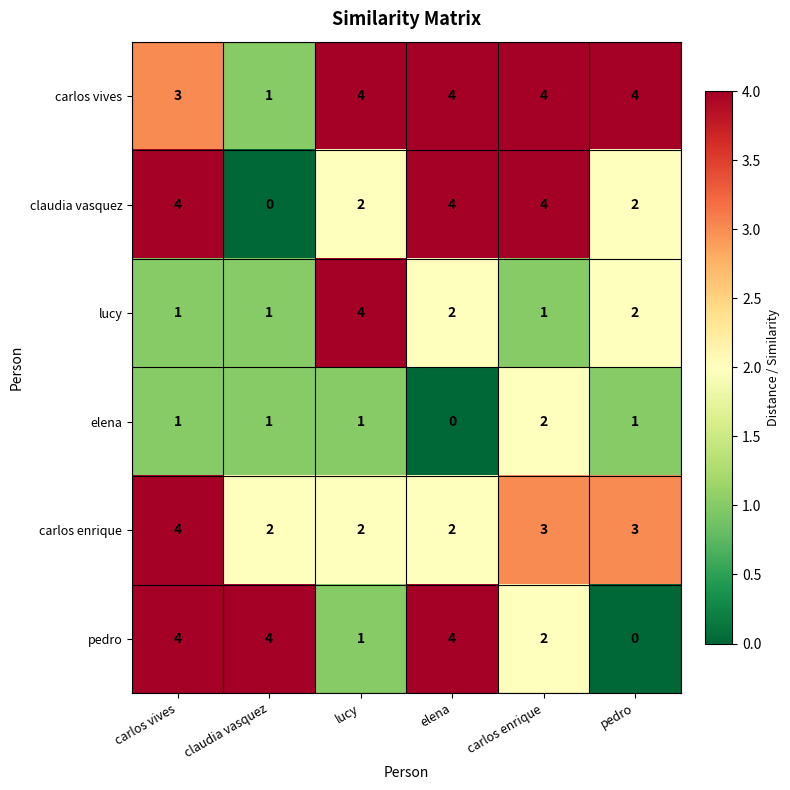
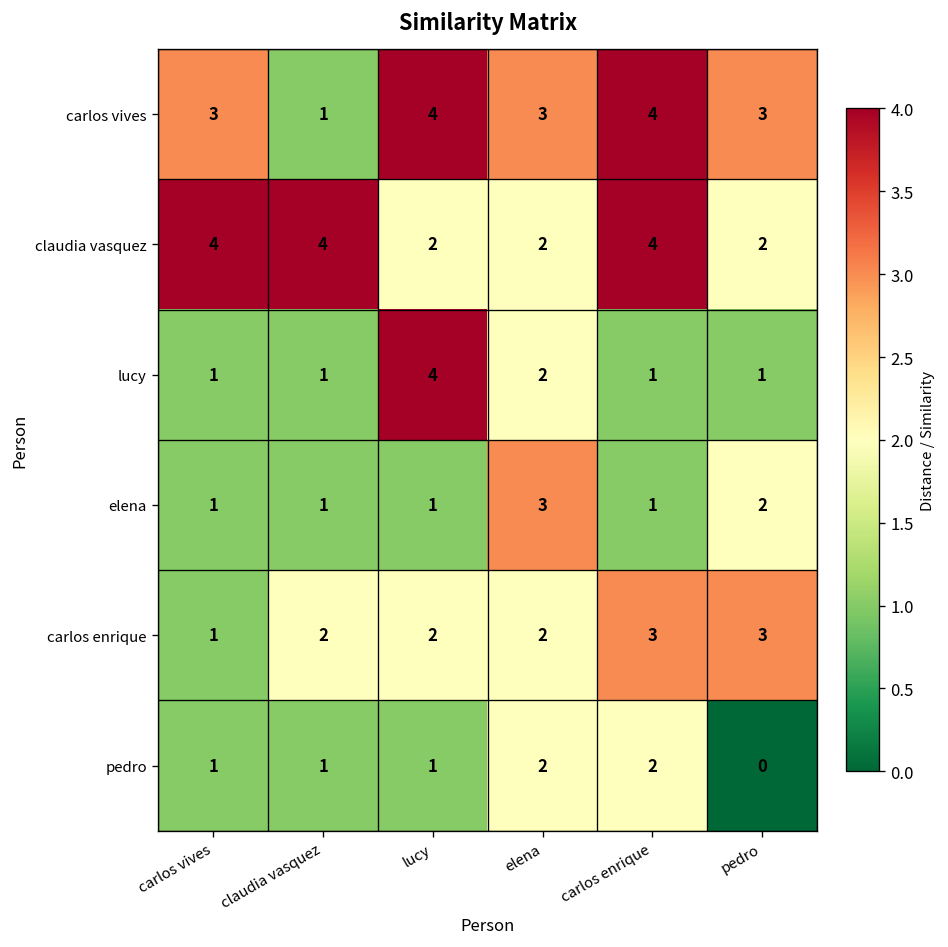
  {
    "carlos vives": {
      "carlos vives": 3,
      "claudia vasquez": 1,
      "lucy": 4,
-     "elena": 4,
+     "elena": 3,
      "carlos enrique": 4,
-     "pedro": 4
+     "pedro": 3
    },
    "claudia vasquez": {
      "carlos vives": 4,
-     "claudia vasquez": 0,
+     "claudia vasquez": 4,
      "lucy": 2,
-     "elena": 4,
+     "elena": 2,
      "carlos enrique": 4,
      "pedro": 2
    },
    "lucy": {
      "carlos vives": 1,
      "claudia vasquez": 1,
      "lucy": 4,
      "elena": 2,
      "carlos enrique": 1,
-     "pedro": 2
+     "pedro": 1
    },
    "elena": {
      "carlos vives": 1,
      "claudia vasquez": 1,
      "lucy": 1,
-     "elena": 0,
-     "carlos enrique": 2,
-     "pedro": 1
+     "elena": 3,
+     "carlos enrique": 1,
+     "pedro": 2
    },
    "carlos enrique": {
-     "carlos vives": 4,
+     "carlos vives": 1,
      "claudia vasquez": 2,
      "lucy": 2,
      "elena": 2,
      "carlos enrique": 3,
      "pedro": 3
    },
    "pedro": {
-     "carlos vives": 4,
-     "claudia vasquez": 4,
+     "carlos vives": 1,
+     "claudia vasquez": 1,
      "lucy": 1,
-     "elena": 4,
+     "elena": 2,
      "carlos enrique": 2,
      "pedro": 0
    }
  }
